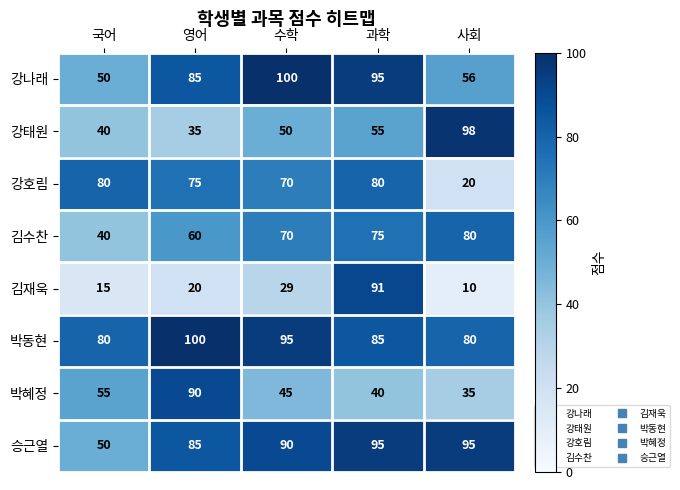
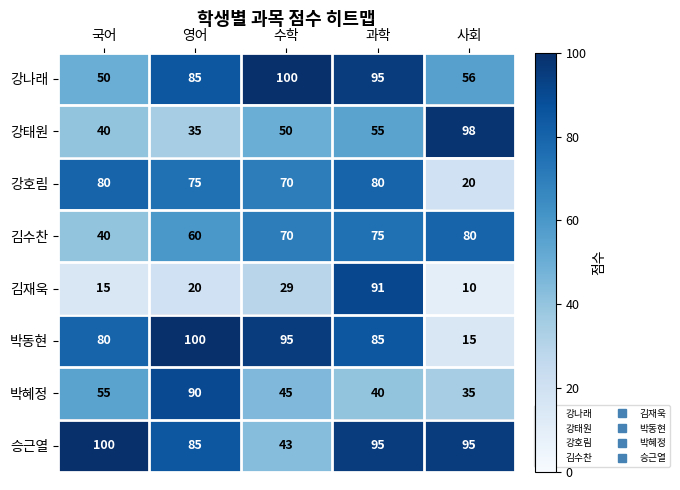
  {
    "강나래": {
      "국어": 50,
      "영어": 85,
      "수학": 100,
      "과학": 95,
      "사회": 56
    },
    "강태원": {
      "국어": 40,
      "영어": 35,
      "수학": 50,
      "과학": 55,
      "사회": 98
    },
    "강호림": {
      "국어": 80,
      "영어": 75,
      "수학": 70,
      "과학": 80,
      "사회": 20
    },
    "김수찬": {
      "국어": 40,
      "영어": 60,
      "수학": 70,
      "과학": 75,
      "사회": 80
    },
    "김재욱": {
      "국어": 15,
      "영어": 20,
      "수학": 29,
      "과학": 91,
      "사회": 10
    },
    "박동현": {
      "국어": 80,
      "영어": 100,
      "수학": 95,
      "과학": 85,
-     "사회": 80
+     "사회": 15
    },
    "박혜정": {
      "국어": 55,
      "영어": 90,
      "수학": 45,
      "과학": 40,
      "사회": 35
    },
    "승근열": {
-     "국어": 50,
+     "국어": 100,
      "영어": 85,
-     "수학": 90,
+     "수학": 43,
      "과학": 95,
      "사회": 95
    }
  }
